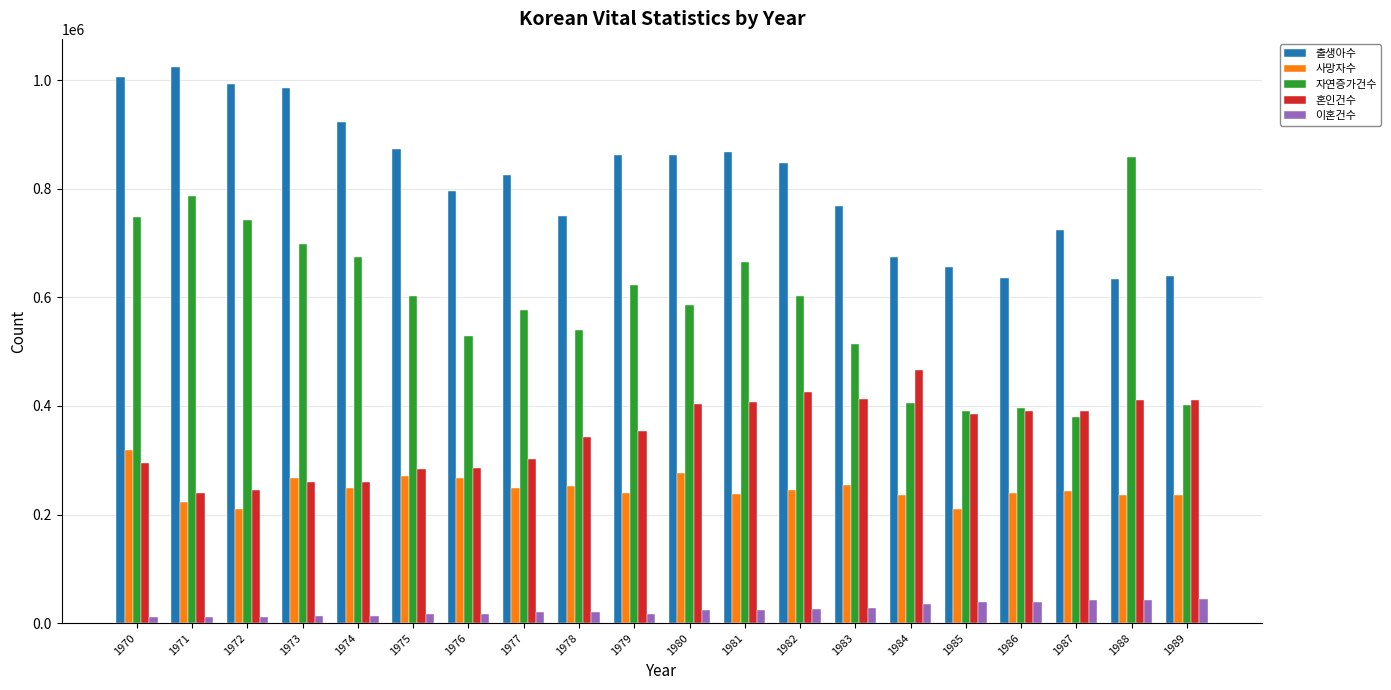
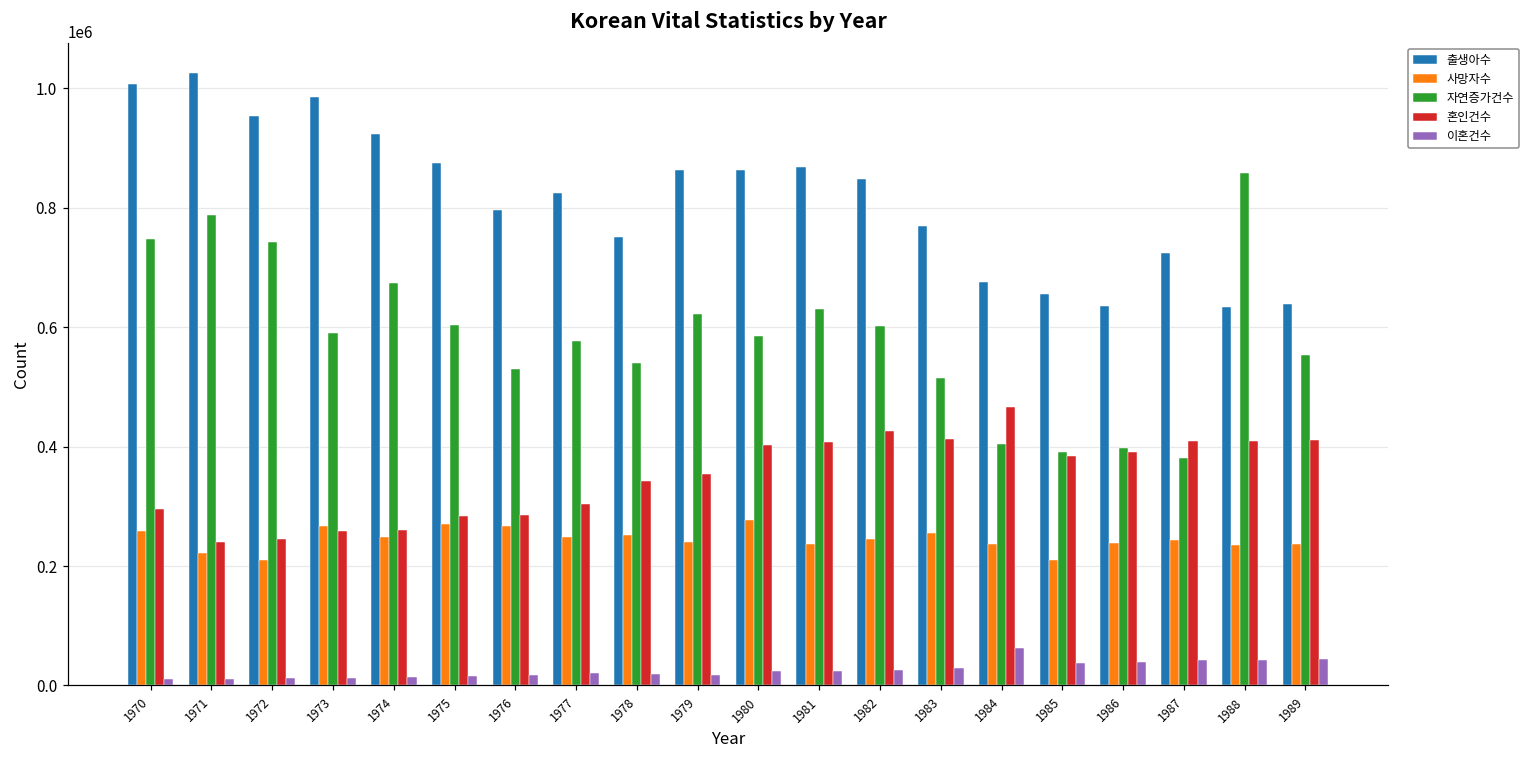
  {
    "출생아수": {
      "1970": 1010000,
      "1971": 1020000,
-     "1972": 990000,
+     "1972": 950000,
      "1973": 990000,
      "1974": 920000,
      "1975": 870000,
      "1976": 800000,
      "1977": 830000,
      "1978": 750000,
      "1979": 860000,
      "1980": 860000,
      "1981": 870000,
      "1982": 850000,
      "1983": 770000,
      "1984": 670000,
      "1985": 660000,
      "1986": 640000,
      "1987": 720000,
      "1988": 630000,
      "1989": 640000
    },
    "사망자수": {
-     "1970": 320000,
+     "1970": 260000,
      "1971": 220000,
      "1972": 210000,
      "1973": 270000,
      "1974": 250000,
      "1975": 270000,
      "1976": 270000,
      "1977": 250000,
      "1978": 250000,
      "1979": 240000,
      "1980": 280000,
      "1981": 240000,
      "1982": 250000,
      "1983": 250000,
      "1984": 240000,
      "1985": 210000,
      "1986": 240000,
      "1987": 240000,
      "1988": 240000,
      "1989": 240000
    },
    "자연증가건수": {
      "1970": 750000,
      "1971": 790000,
      "1972": 740000,
-     "1973": 700000,
+     "1973": 590000,
      "1974": 670000,
      "1975": 600000,
      "1976": 530000,
      "1977": 580000,
      "1978": 540000,
      "1979": 620000,
      "1980": 590000,
-     "1981": 670000,
+     "1981": 630000,
      "1982": 600000,
      "1983": 510000,
      "1984": 400000,
      "1985": 390000,
      "1986": 400000,
      "1987": 380000,
      "1988": 860000,
-     "1989": 400000
+     "1989": 550000
    },
    "혼인건수": {
      "1970": 300000,
      "1971": 240000,
      "1972": 240000,
      "1973": 260000,
      "1974": 260000,
      "1975": 280000,
      "1976": 290000,
      "1977": 300000,
      "1978": 340000,
      "1979": 350000,
      "1980": 400000,
      "1981": 410000,
      "1982": 430000,
      "1983": 410000,
      "1984": 470000,
      "1985": 380000,
      "1986": 390000,
-     "1987": 390000,
+     "1987": 410000,
      "1988": 410000,
      "1989": 410000
    },
    "이혼건수": {
      "1970": 10000,
      "1971": 10000,
      "1972": 10000,
      "1973": 10000,
      "1974": 10000,
      "1975": 20000,
      "1976": 20000,
      "1977": 20000,
      "1978": 20000,
      "1979": 20000,
      "1980": 20000,
      "1981": 20000,
      "1982": 30000,
      "1983": 30000,
-     "1984": 40000,
+     "1984": 60000,
      "1985": 40000,
      "1986": 40000,
      "1987": 40000,
      "1988": 40000,
      "1989": 40000
    }
  }
